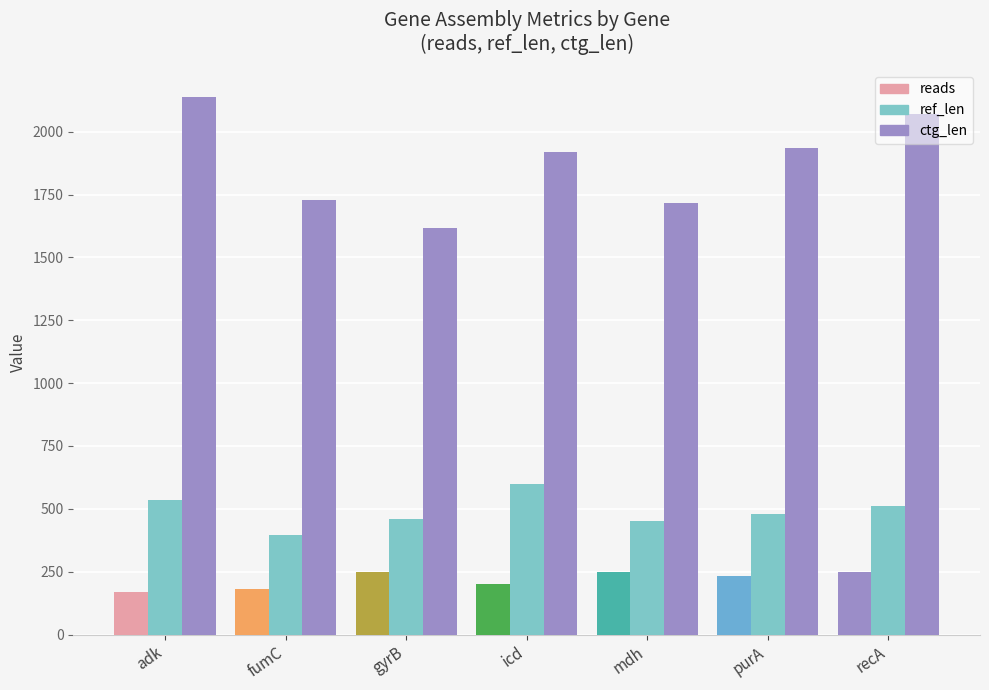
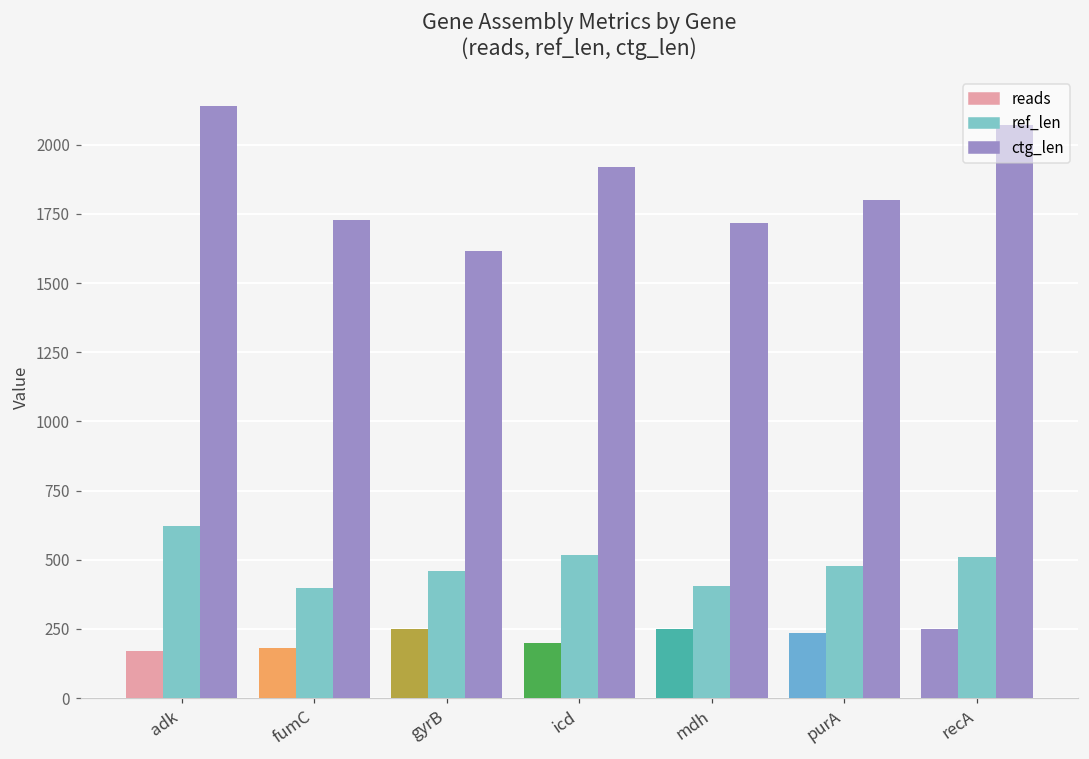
  {
    "reads": {
      "adk": 170,
      "fumC": 180,
      "gyrB": 250,
      "icd": 200,
      "mdh": 250,
      "purA": 230,
      "recA": 250
    },
    "ref_len": {
-     "adk": 540,
+     "adk": 620,
      "fumC": 400,
      "gyrB": 460,
-     "icd": 600,
-     "mdh": 450,
+     "icd": 520,
+     "mdh": 410,
      "purA": 480,
      "recA": 510
    },
    "ctg_len": {
      "adk": 2140,
      "fumC": 1730,
      "gyrB": 1620,
      "icd": 1920,
      "mdh": 1720,
-     "purA": 1940
+     "purA": 1800
    }
  }
